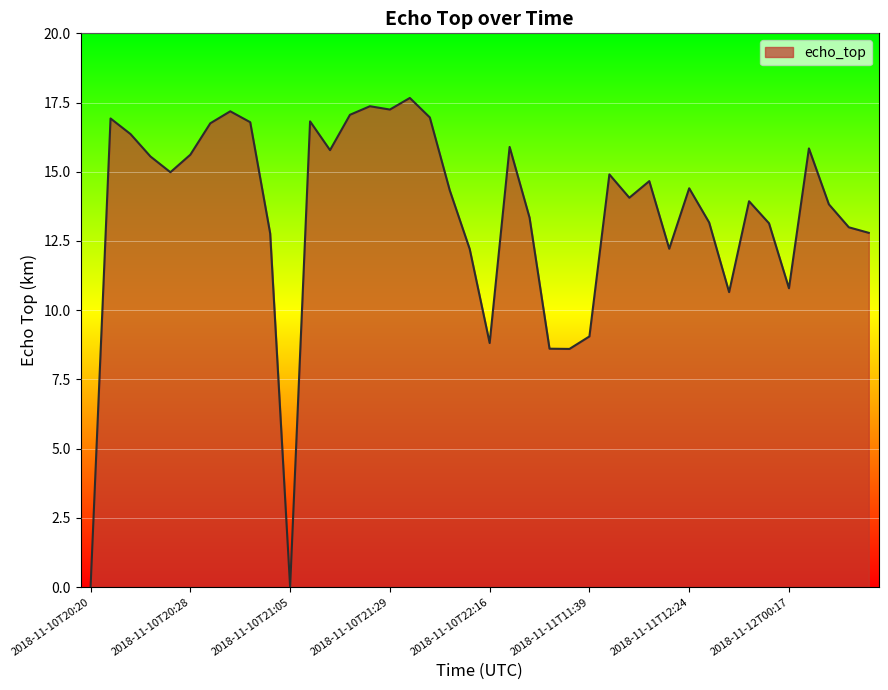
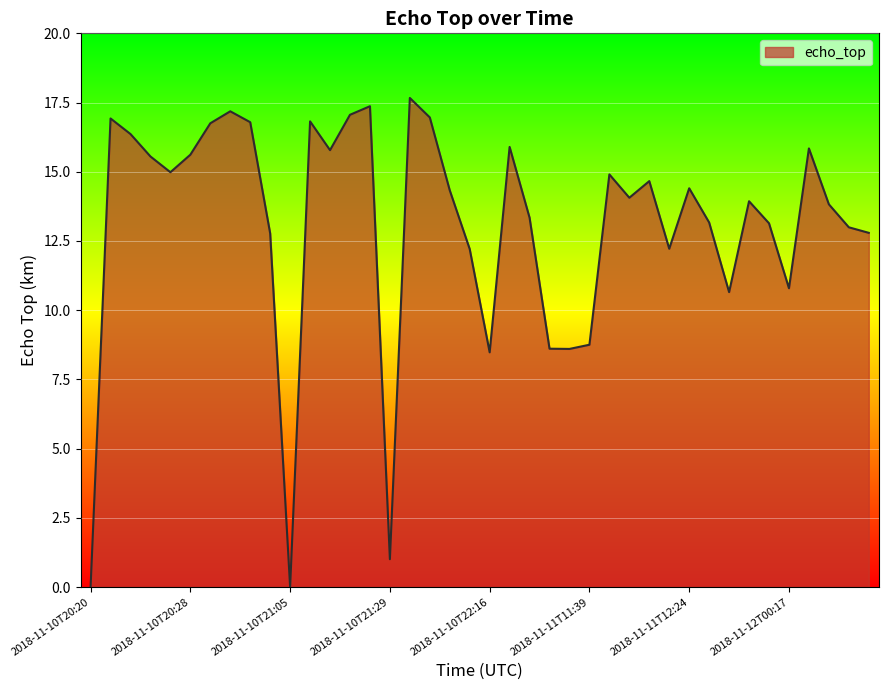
  {
    "2018-11-10T20:20": 0.0,
    "2018-11-10T20:28": 15.6,
    "2018-11-10T21:05": 0.0,
-   "2018-11-10T21:29": 17.2,
-   "2018-11-10T22:16": 8.8,
-   "2018-11-11T11:39": 9.1,
+   "2018-11-10T21:29": 1.0,
+   "2018-11-10T22:16": 8.5,
+   "2018-11-11T11:39": 8.8,
    "2018-11-11T12:24": 14.4,
    "2018-11-12T00:17": 10.8
  }
